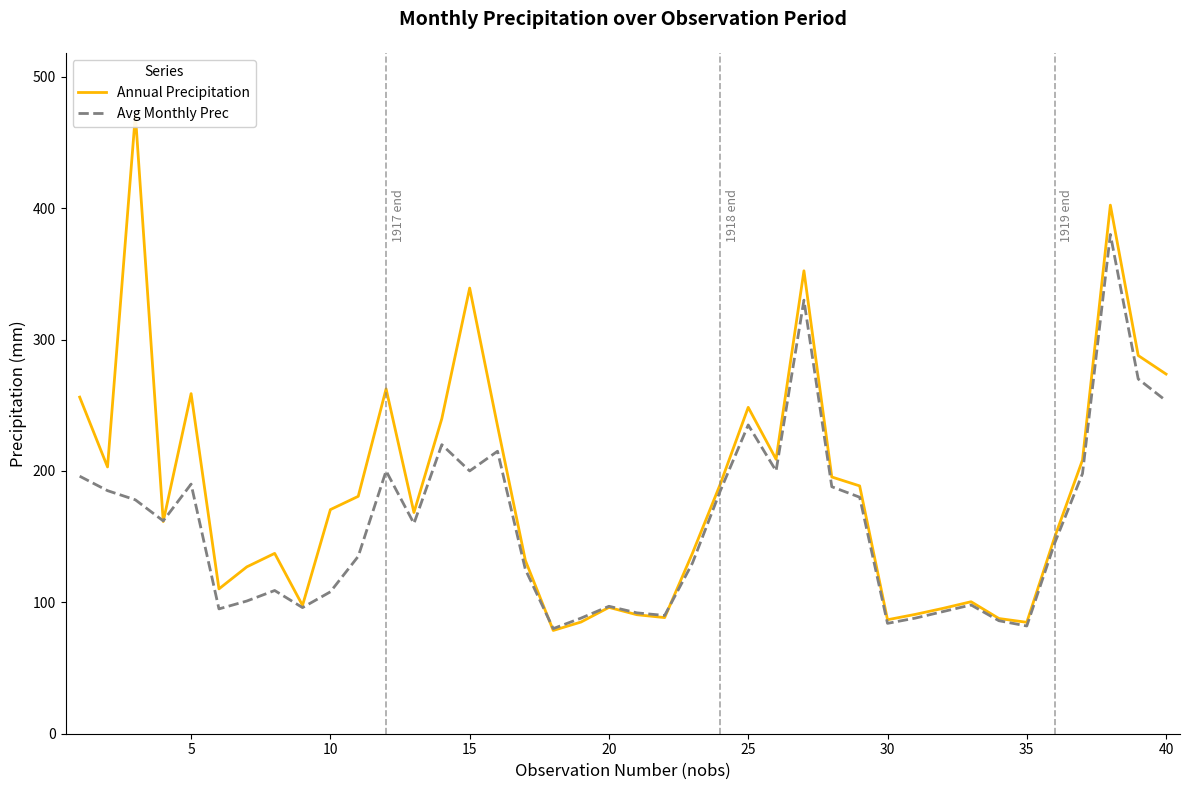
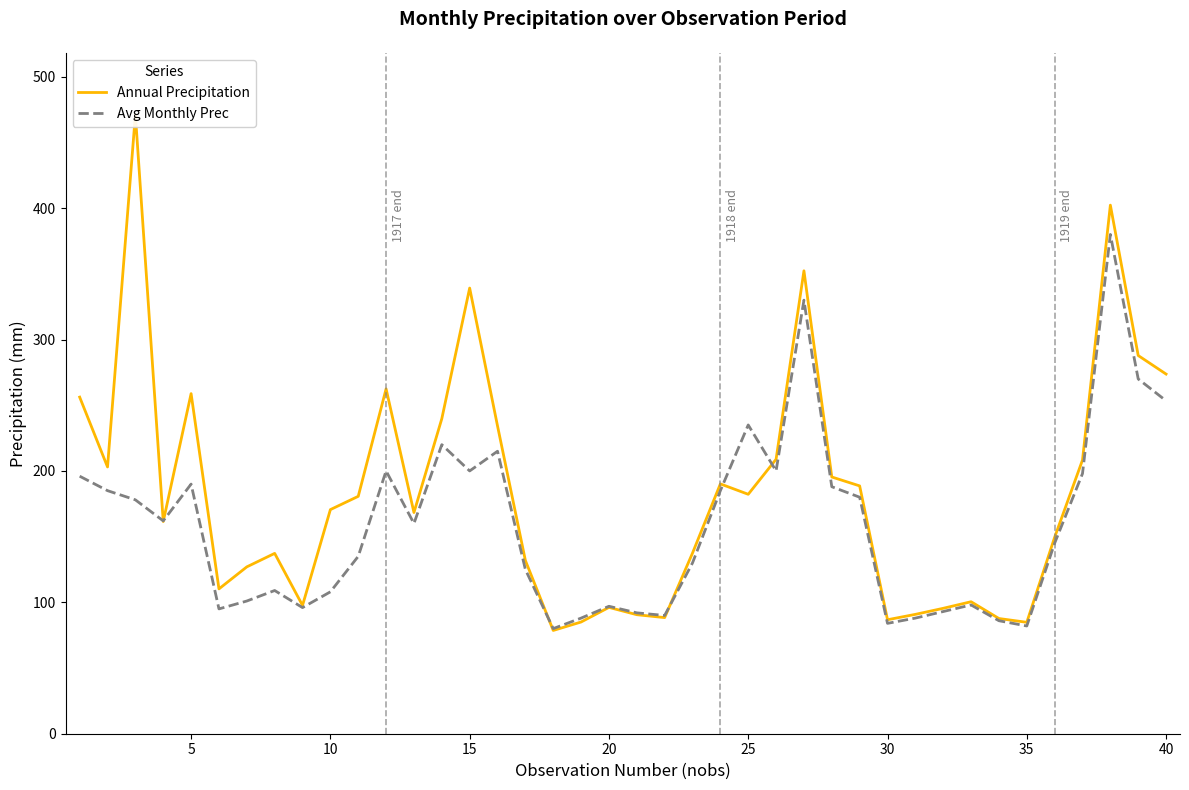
  {
    "Annual Precipitation": {
      "5": 259,
      "10": 171,
      "15": 339,
-     "25": 248,
+     "25": 182,
      "30": 87,
      "35": 85,
      "40": 274
    },
    "Avg Monthly Prec": {
      "5": 190,
      "10": 108,
      "15": 200,
      "25": 235,
      "30": 84,
      "35": 82,
      "40": 253
    }
  }
